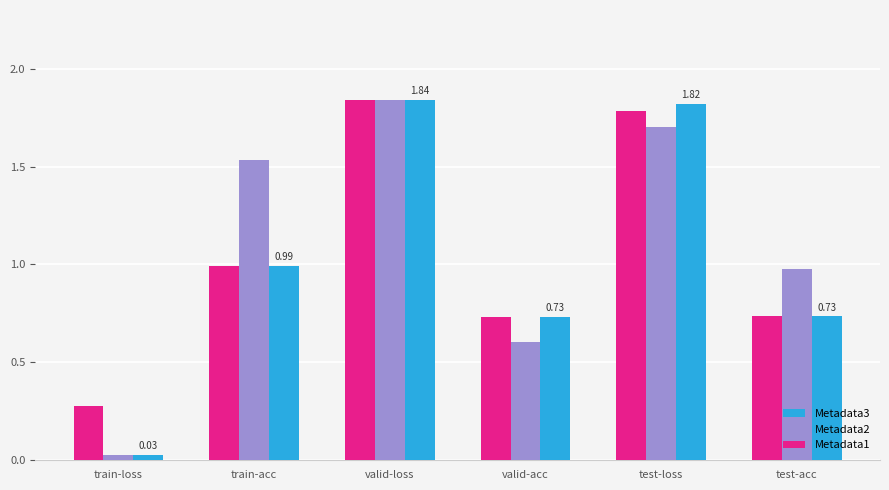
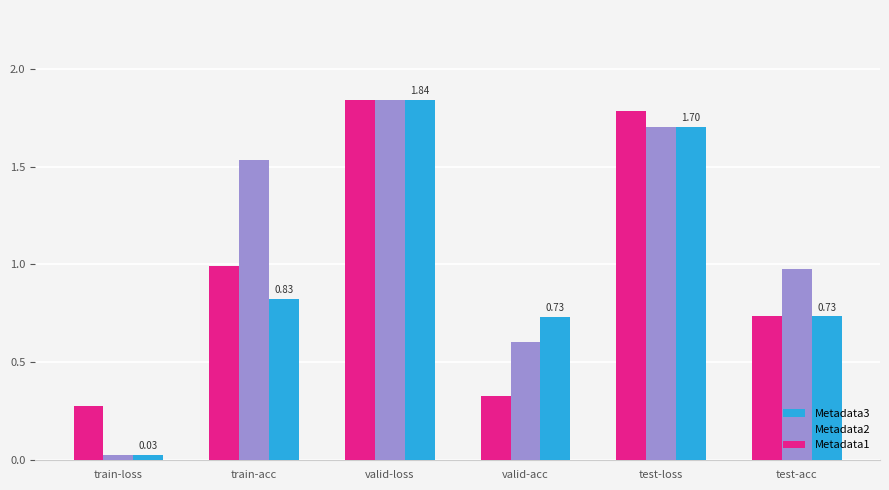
  {
    "Metadata1": {
      "train-loss": 0.28,
      "train-acc": 0.99,
      "valid-loss": 1.84,
-     "valid-acc": 0.73,
+     "valid-acc": 0.33,
      "test-loss": 1.79,
      "test-acc": 0.73
    },
    "Metadata2": {
      "train-acc": 1.53,
      "valid-acc": 0.60,
      "test-acc": 0.98
    },
    "Metadata3": {
      "train-loss": 0.03,
-     "train-acc": 0.99,
+     "train-acc": 0.83,
      "valid-loss": 1.84,
      "valid-acc": 0.73,
-     "test-loss": 1.82,
+     "test-loss": 1.70,
      "test-acc": 0.73
    }
  }
